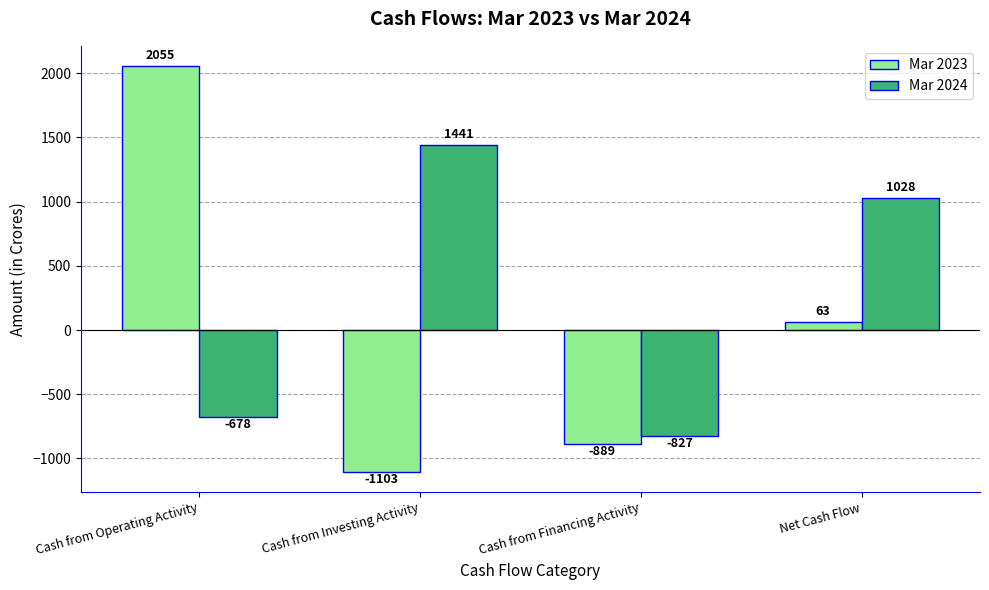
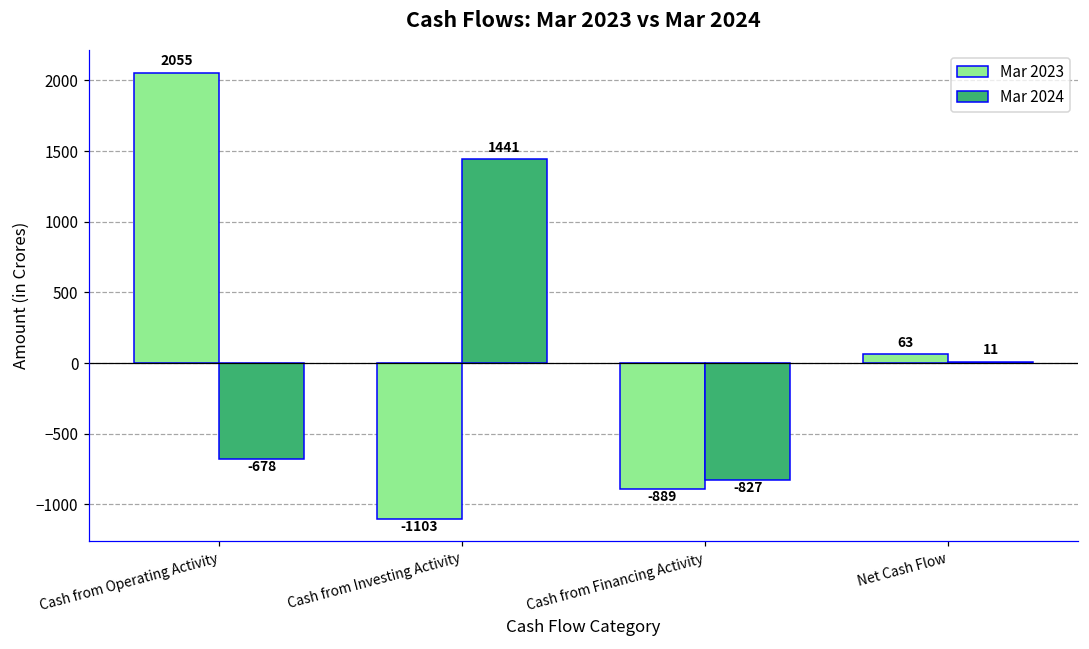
  {
    "Mar 2023": {
      "Cash from Operating Activity": 2055,
      "Cash from Investing Activity": -1103,
      "Cash from Financing Activity": -889,
      "Net Cash Flow": 63
    },
    "Mar 2024": {
      "Cash from Operating Activity": -678,
      "Cash from Investing Activity": 1441,
      "Cash from Financing Activity": -827,
-     "Net Cash Flow": 1028
+     "Net Cash Flow": 11
    }
  }
